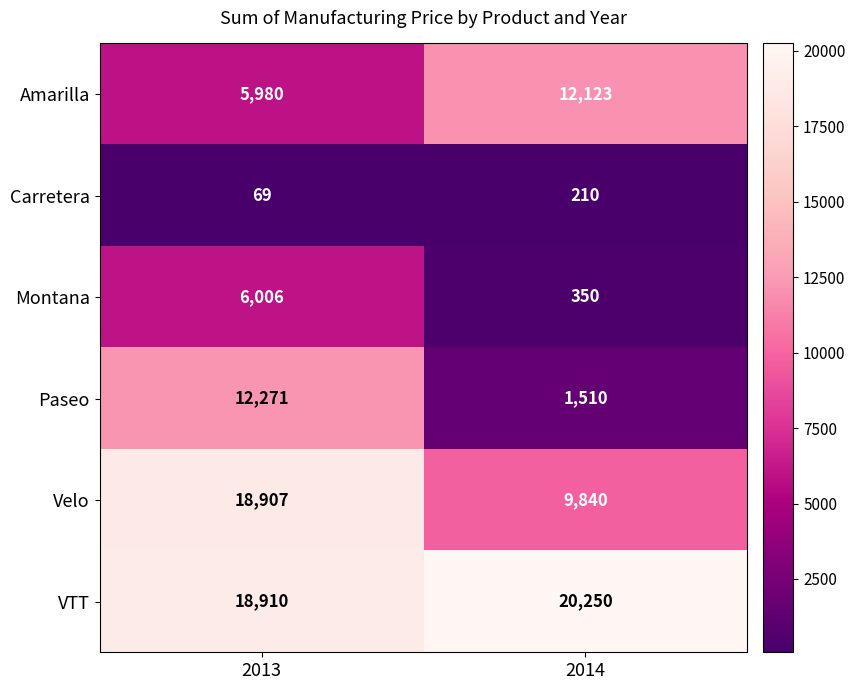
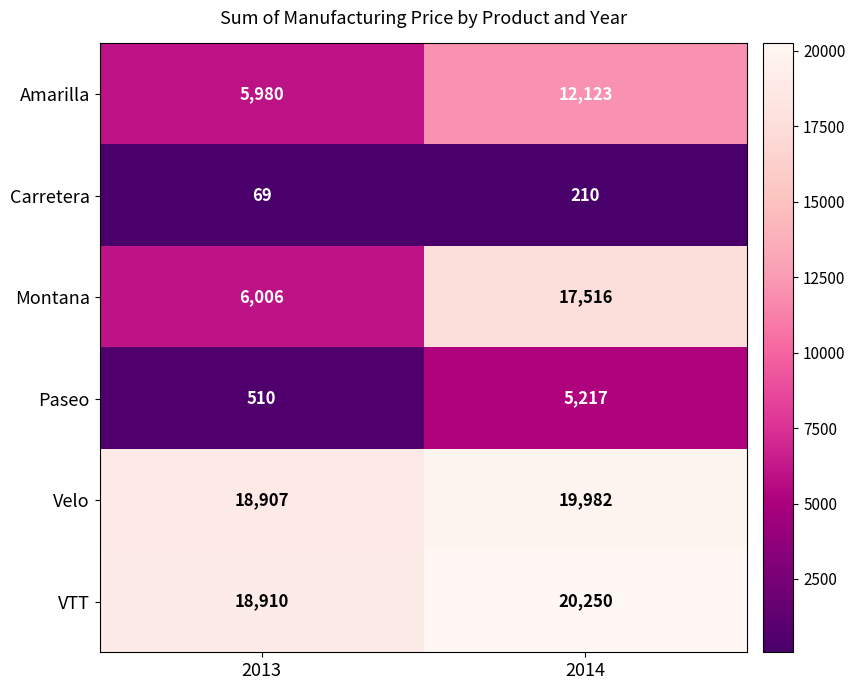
  {
    "Amarilla": {
      "2013": "5,980",
      "2014": "12,123"
    },
    "Carretera": {
      "2013": "69",
      "2014": "210"
    },
    "Montana": {
      "2013": "6,006",
-     "2014": "350"
+     "2014": "17,516"
    },
    "Paseo": {
-     "2013": "12,271",
-     "2014": "1,510"
+     "2013": "510",
+     "2014": "5,217"
    },
    "Velo": {
      "2013": "18,907",
-     "2014": "9,840"
+     "2014": "19,982"
    },
    "VTT": {
      "2013": "18,910",
      "2014": "20,250"
    }
  }
